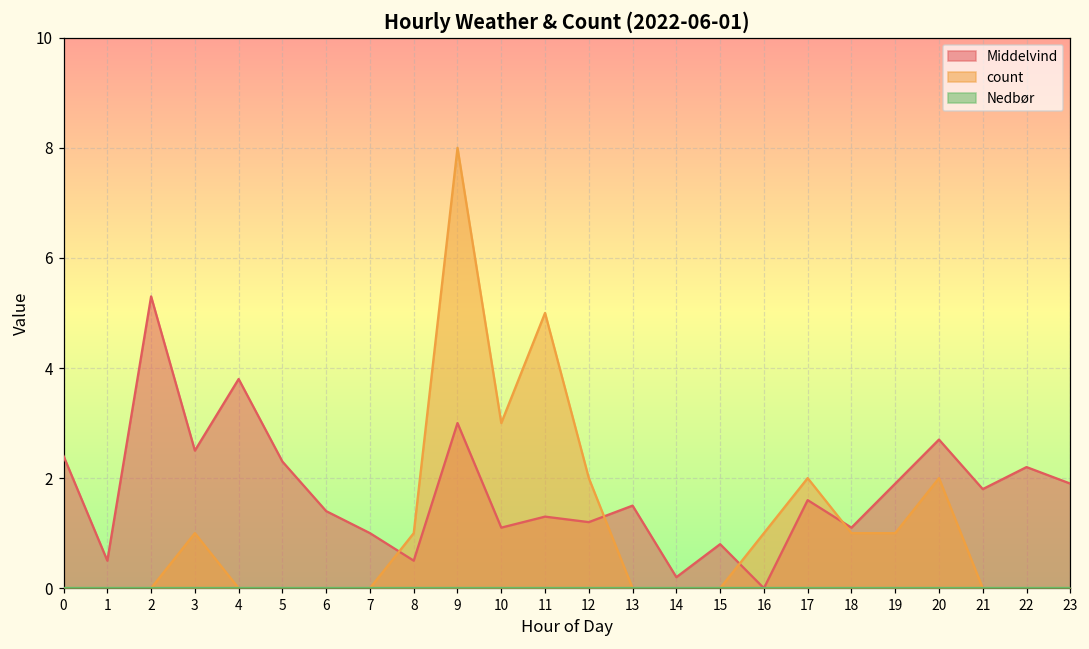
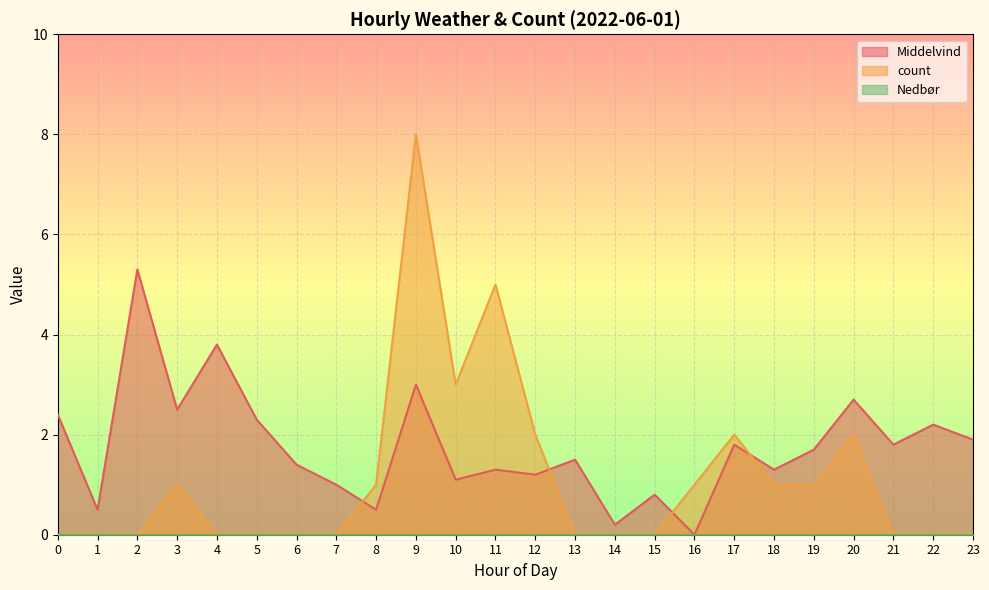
  {
    "Middelvind": {
      "0": 2.4,
      "1": 0.5,
      "2": 5.3,
      "3": 2.5,
      "4": 3.8,
      "5": 2.3,
      "6": 1.4,
      "7": 1.0,
      "8": 0.5,
      "9": 3.0,
      "10": 1.1,
      "11": 1.3,
      "12": 1.2,
      "13": 1.5,
      "14": 0.2,
      "15": 0.8,
-     "17": 1.6,
-     "18": 1.1,
-     "19": 1.9,
+     "17": 1.8,
+     "18": 1.3,
+     "19": 1.7,
      "20": 2.7,
      "21": 1.8,
      "22": 2.2,
      "23": 1.9
    },
    "count": {
      "3": 1.0,
      "8": 1.0,
      "9": 8.0,
      "10": 3.0,
      "11": 5.0,
      "12": 2.0,
      "16": 1.0,
      "17": 2.0,
      "18": 1.0,
      "19": 1.0,
      "20": 2.0
    },
    "Nedbør": {
      "3": 0.0,
      "8": 0.0,
      "9": 0.0,
      "10": 0.0,
      "11": 0.0,
      "12": 0.0,
      "17": 0.0,
      "18": 0.0,
      "19": 0.0,
      "20": 0.0
    }
  }
